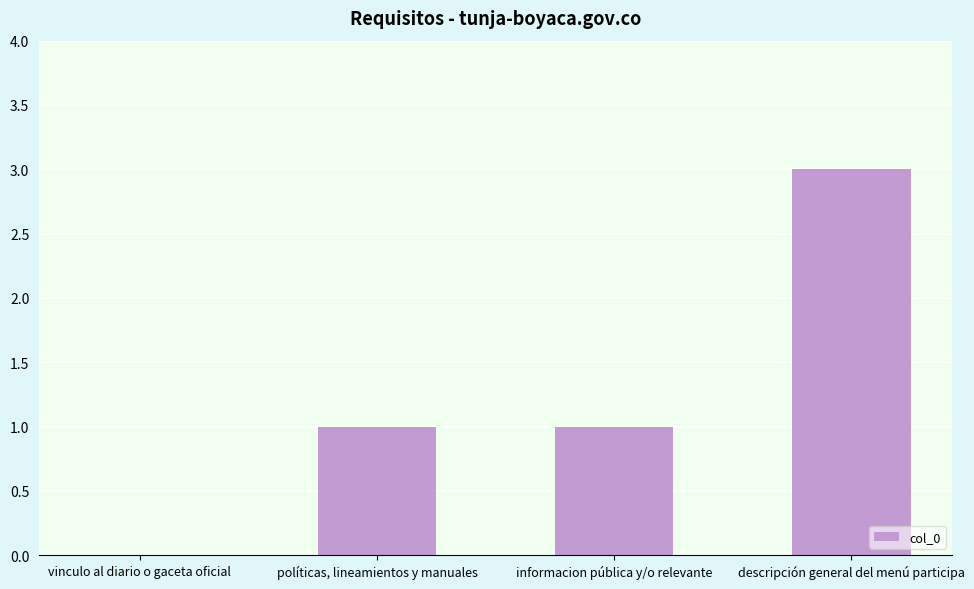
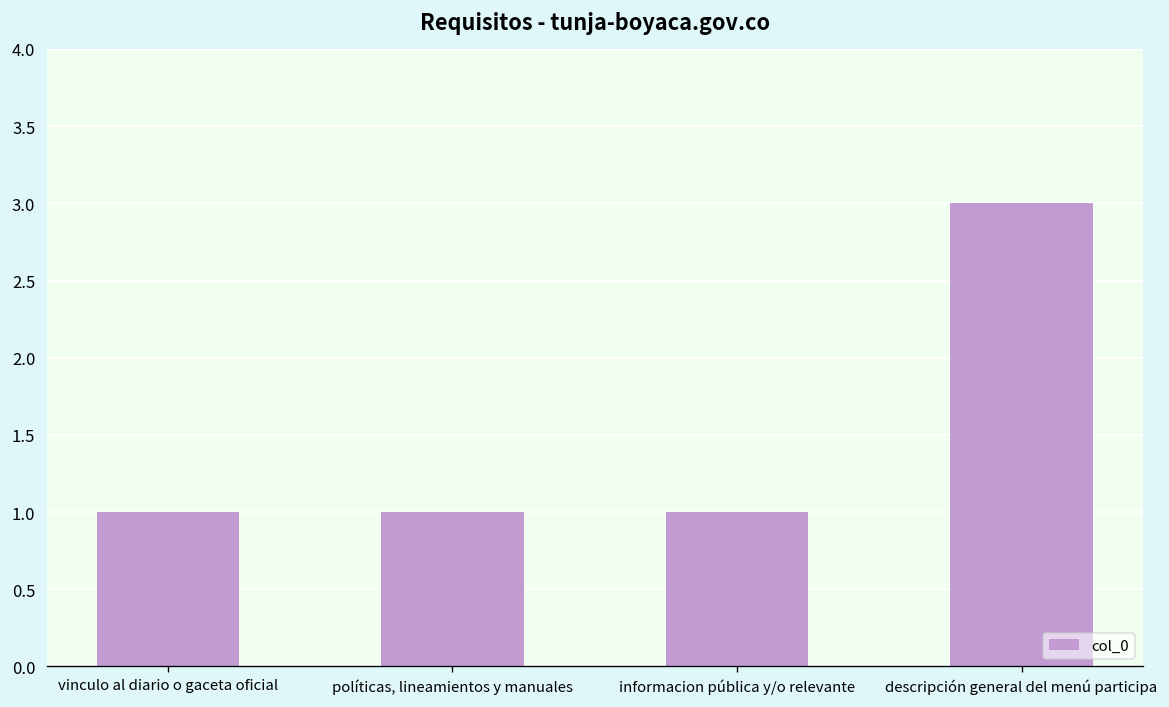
  {
-   "vinculo al diario o gaceta oficial": 0,
+   "vinculo al diario o gaceta oficial": 1,
    "políticas, lineamientos y manuales": 1,
    "informacion pública y/o relevante": 1,
    "descripción general del menú participa": 3
  }
